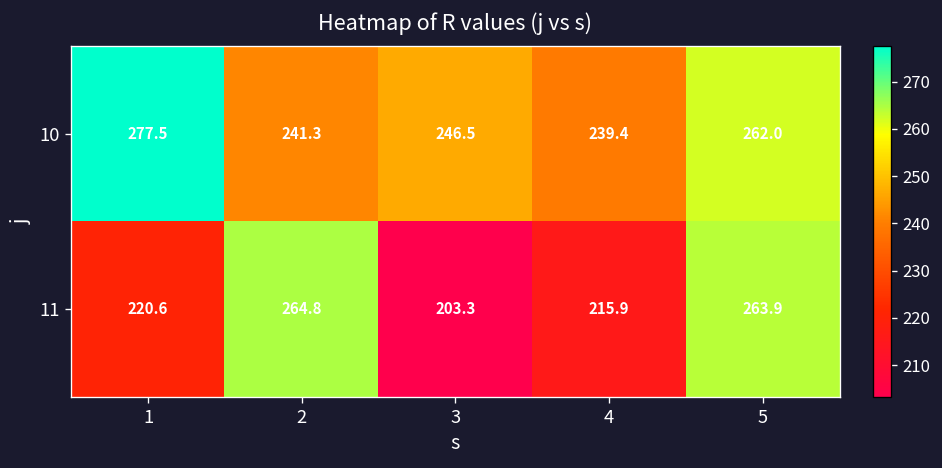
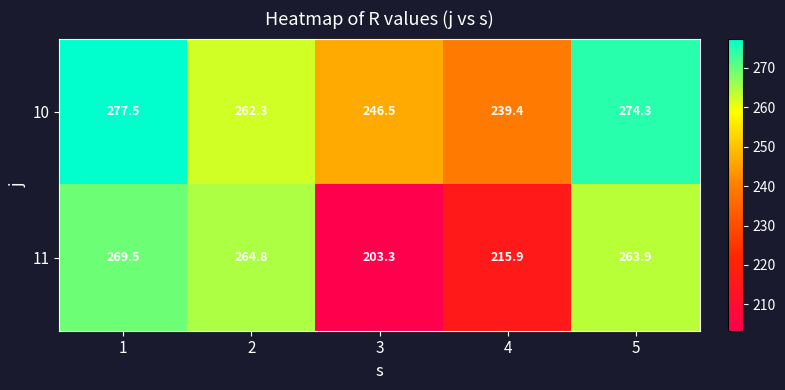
  {
    "10": {
      "1": 277.5,
-     "2": 241.3,
+     "2": 262.3,
      "3": 246.5,
      "4": 239.4,
-     "5": 262.0
+     "5": 274.3
    },
    "11": {
-     "1": 220.6,
+     "1": 269.5,
      "2": 264.8,
      "3": 203.3,
      "4": 215.9,
      "5": 263.9
    }
  }
